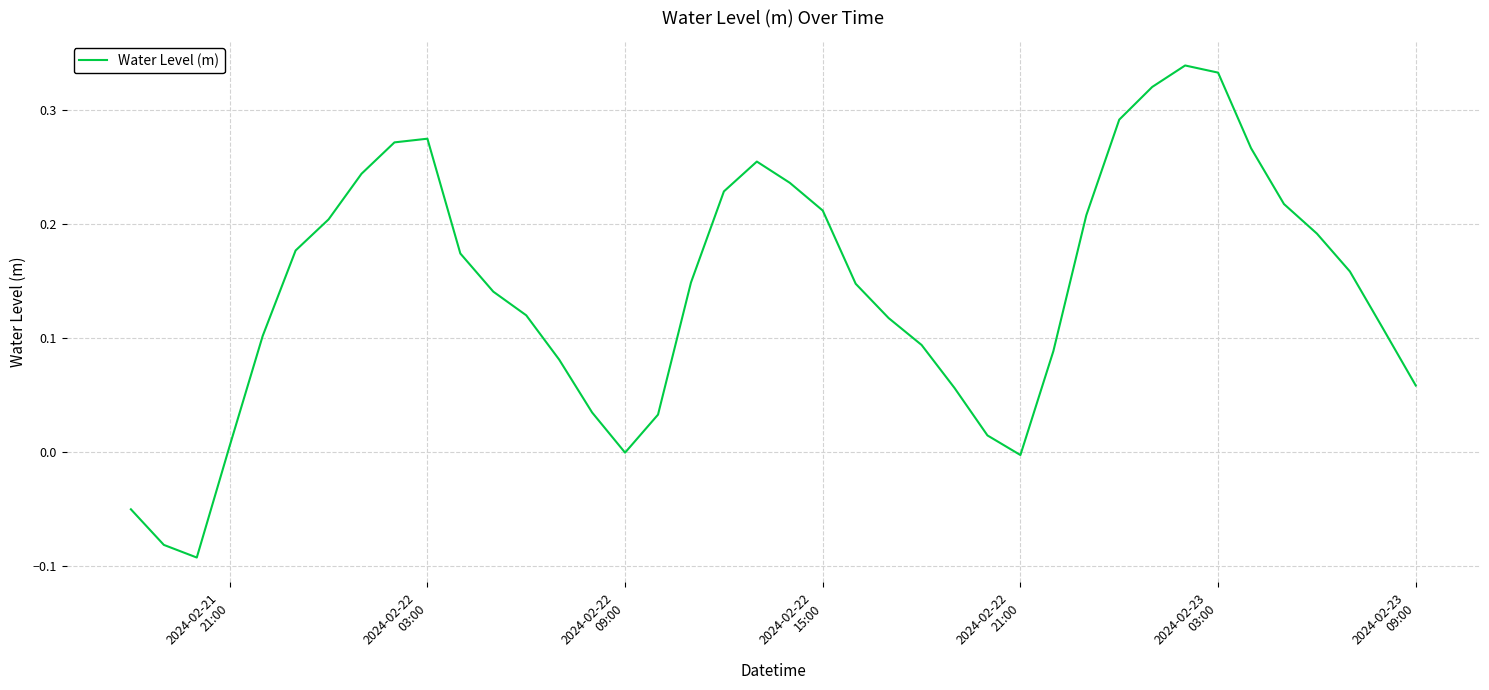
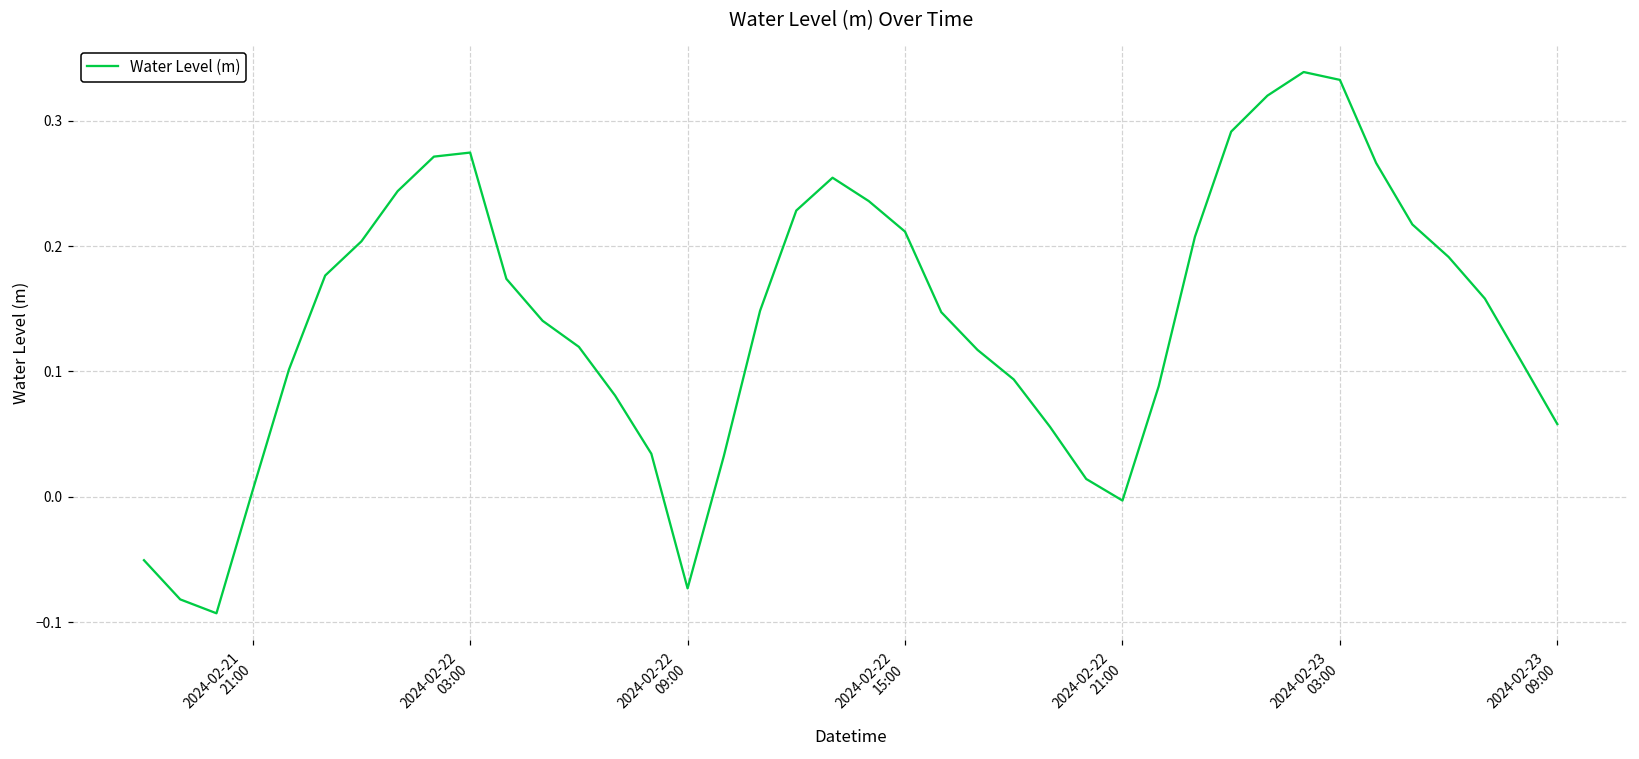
  {
    "2024-02-21 21:00": 0.005,
    "2024-02-22 03:00": 0.275,
-   "2024-02-22 09:00": -0.001,
+   "2024-02-22 09:00": -0.073,
    "2024-02-22 15:00": 0.212,
    "2024-02-22 21:00": -0.003,
    "2024-02-23 03:00": 0.332,
    "2024-02-23 09:00": 0.058
  }
